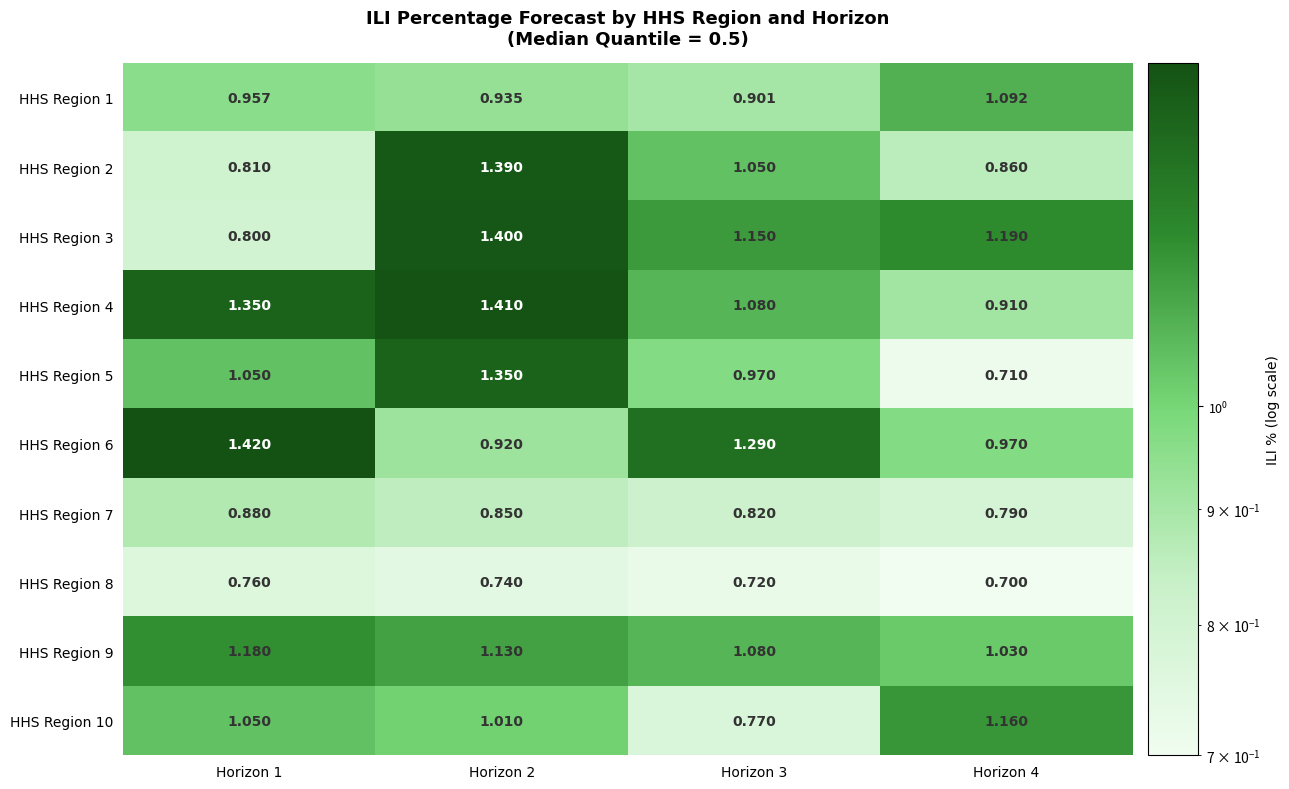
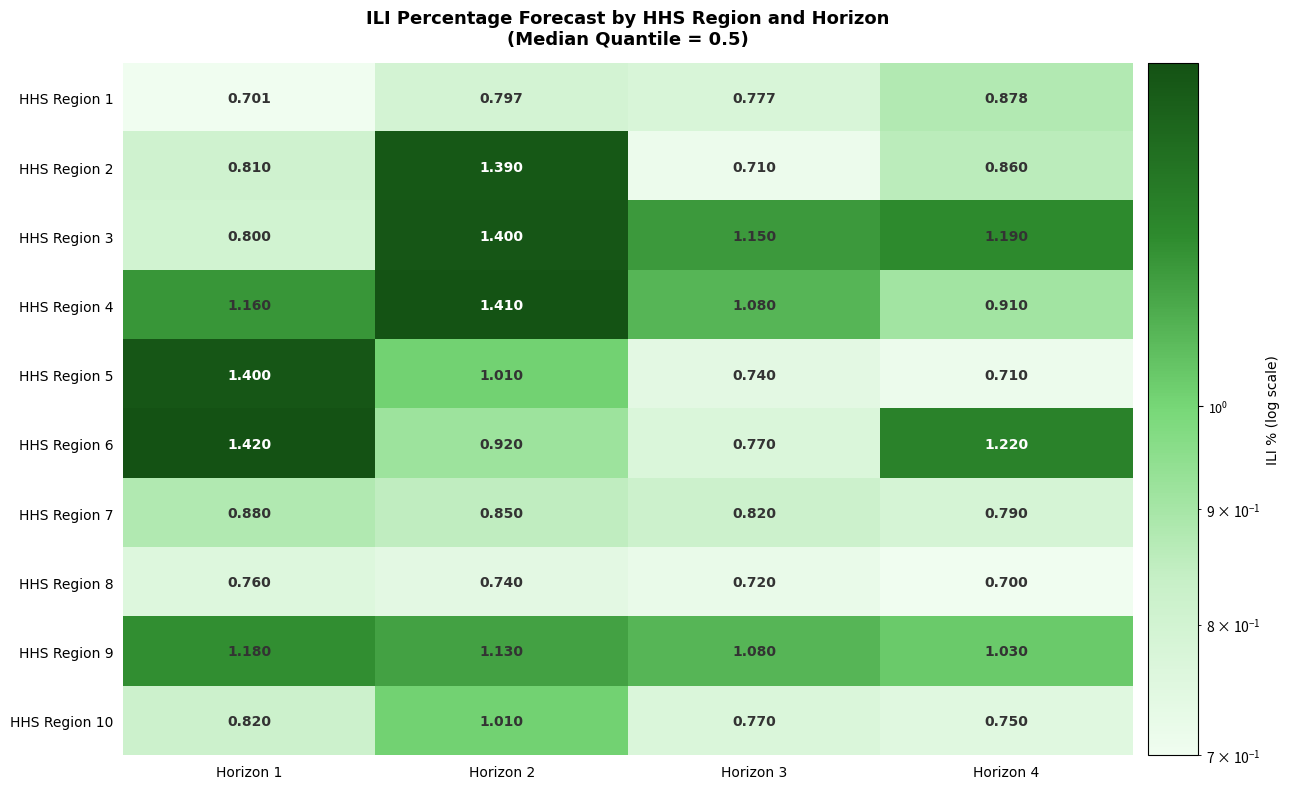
  {
    "HHS Region 1": {
-     "Horizon 1": 0.957,
-     "Horizon 2": 0.935,
-     "Horizon 3": 0.901,
-     "Horizon 4": 1.092
+     "Horizon 1": 0.701,
+     "Horizon 2": 0.797,
+     "Horizon 3": 0.777,
+     "Horizon 4": 0.878
    },
    "HHS Region 2": {
      "Horizon 1": 0.810,
      "Horizon 2": 1.390,
-     "Horizon 3": 1.050,
+     "Horizon 3": 0.710,
      "Horizon 4": 0.860
    },
    "HHS Region 3": {
      "Horizon 1": 0.800,
      "Horizon 2": 1.400,
      "Horizon 3": 1.150,
      "Horizon 4": 1.190
    },
    "HHS Region 4": {
-     "Horizon 1": 1.350,
+     "Horizon 1": 1.160,
      "Horizon 2": 1.410,
      "Horizon 3": 1.080,
      "Horizon 4": 0.910
    },
    "HHS Region 5": {
-     "Horizon 1": 1.050,
-     "Horizon 2": 1.350,
-     "Horizon 3": 0.970,
+     "Horizon 1": 1.400,
+     "Horizon 2": 1.010,
+     "Horizon 3": 0.740,
      "Horizon 4": 0.710
    },
    "HHS Region 6": {
      "Horizon 1": 1.420,
      "Horizon 2": 0.920,
-     "Horizon 3": 1.290,
-     "Horizon 4": 0.970
+     "Horizon 3": 0.770,
+     "Horizon 4": 1.220
    },
    "HHS Region 7": {
      "Horizon 1": 0.880,
      "Horizon 2": 0.850,
      "Horizon 3": 0.820,
      "Horizon 4": 0.790
    },
    "HHS Region 8": {
      "Horizon 1": 0.760,
      "Horizon 2": 0.740,
      "Horizon 3": 0.720,
      "Horizon 4": 0.700
    },
    "HHS Region 9": {
      "Horizon 1": 1.180,
      "Horizon 2": 1.130,
      "Horizon 3": 1.080,
      "Horizon 4": 1.030
    },
    "HHS Region 10": {
-     "Horizon 1": 1.050,
+     "Horizon 1": 0.820,
      "Horizon 2": 1.010,
      "Horizon 3": 0.770,
-     "Horizon 4": 1.160
+     "Horizon 4": 0.750
    }
  }
